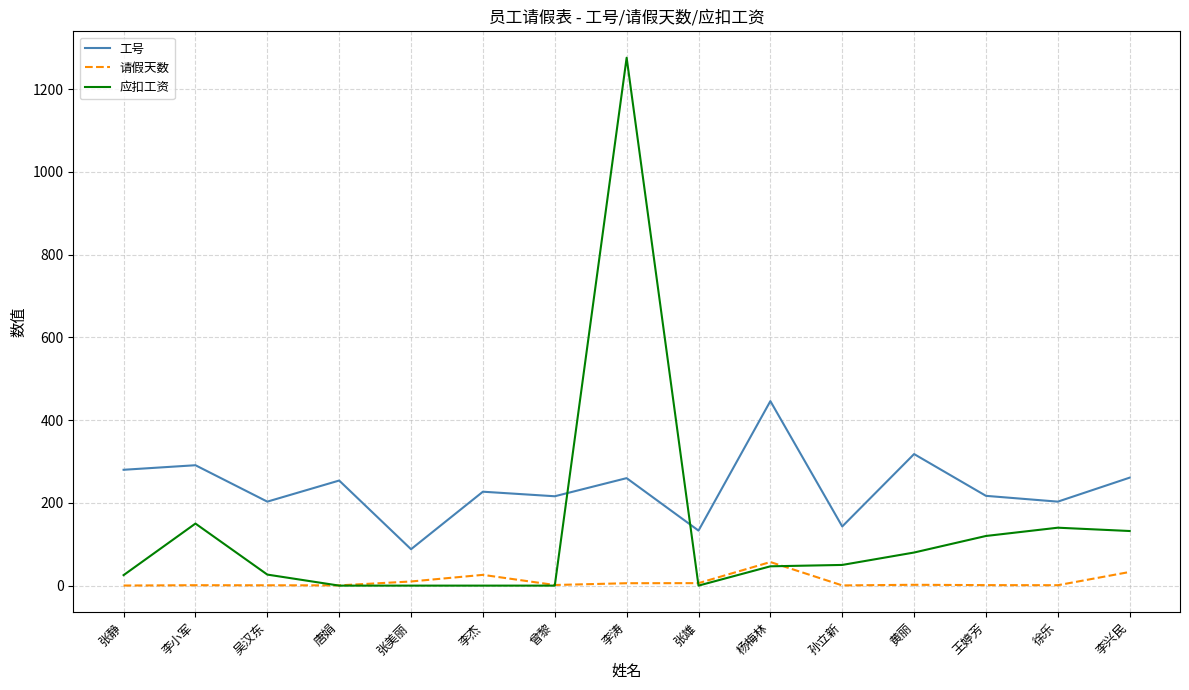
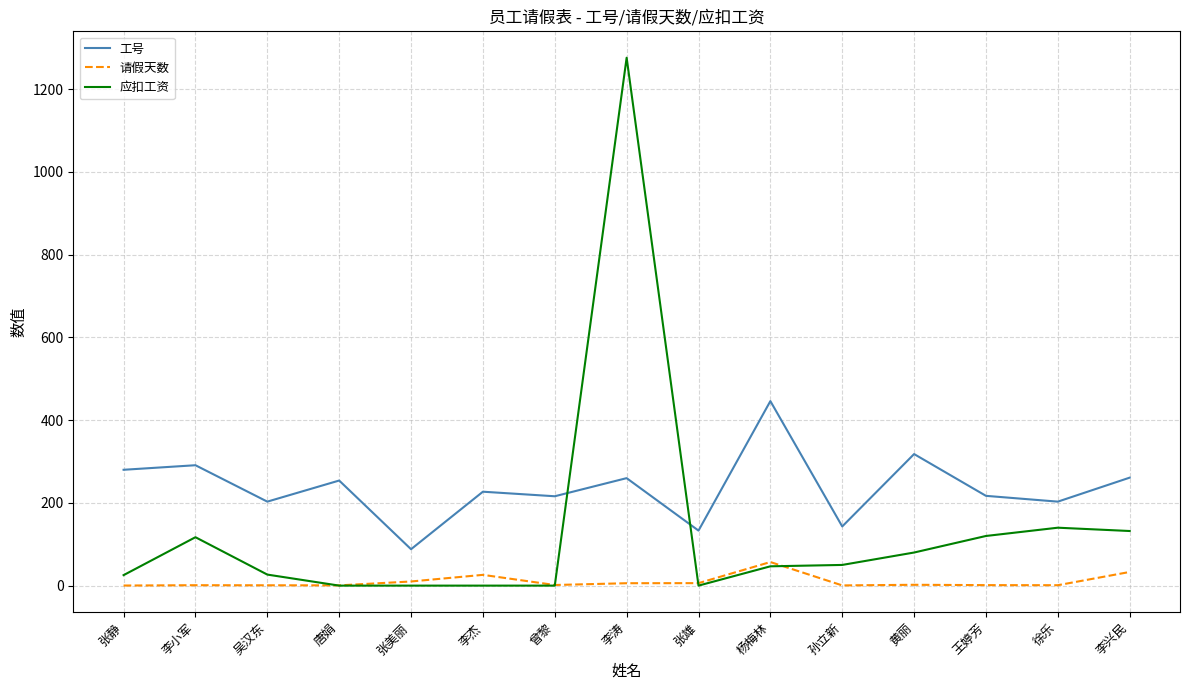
  {
    "工号": {
      "张静": 280,
      "李小军": 290,
      "吴汉东": 200,
      "唐娟": 250,
      "张美丽": 90,
      "李杰": 230,
      "曾黎": 220,
      "李涛": 260,
      "张雄": 130,
      "杨梅林": 450,
      "孙立新": 140,
      "黄丽": 320,
      "王婷芳": 220,
      "徐乐": 200,
      "李兴民": 260
    },
    "请假天数": {
      "张静": 0,
      "李小军": 0,
      "吴汉东": 0,
      "张美丽": 10,
      "李杰": 30,
      "李涛": 10,
      "杨梅林": 60,
      "孙立新": 0,
      "黄丽": 0,
      "王婷芳": 0,
      "徐乐": 0,
      "李兴民": 30
    },
    "应扣工资": {
      "张静": 30,
-     "李小军": 150,
+     "李小军": 120,
      "吴汉东": 30,
      "张美丽": 0,
      "李杰": 0,
      "李涛": 1280,
      "杨梅林": 50,
      "孙立新": 50,
      "黄丽": 80,
      "王婷芳": 120,
      "徐乐": 140,
      "李兴民": 130
    }
  }
